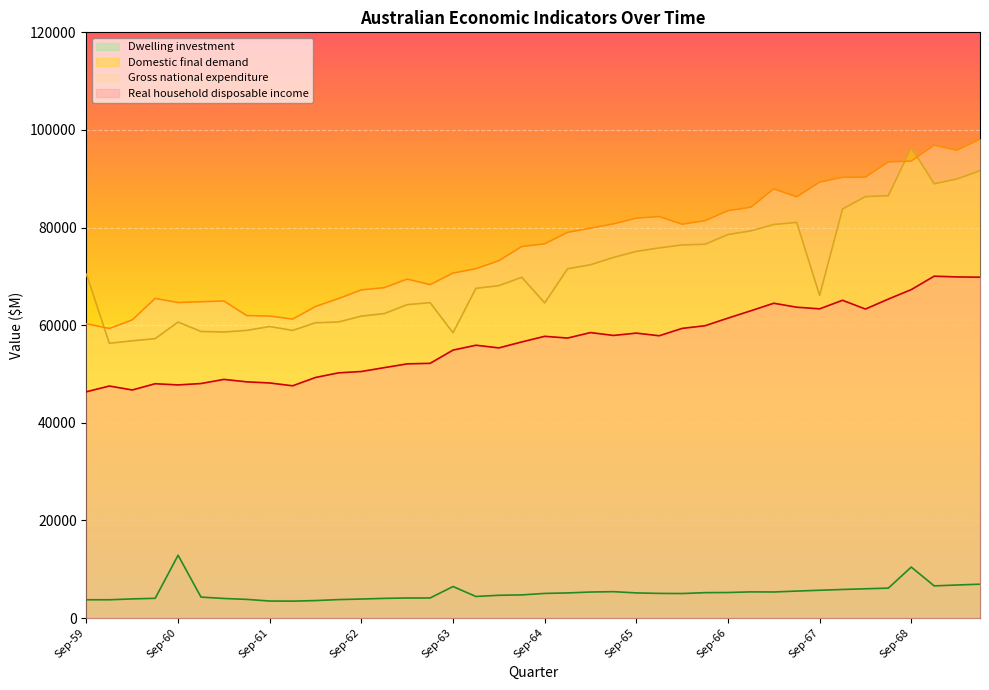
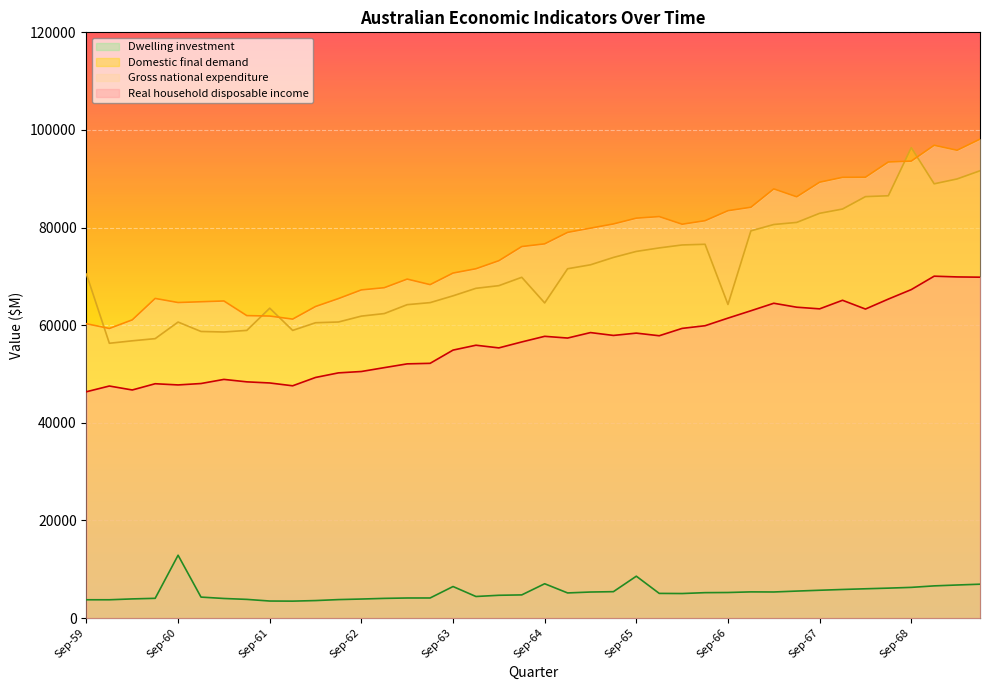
  {
    "Dwelling investment": {
      "Sep-59": 4000,
      "Sep-60": 13000,
      "Sep-61": 3000,
      "Sep-62": 4000,
      "Sep-63": 6000,
-     "Sep-64": 5000,
-     "Sep-65": 5000,
+     "Sep-64": 7000,
+     "Sep-65": 9000,
      "Sep-66": 5000,
      "Sep-67": 6000,
-     "Sep-68": 10000
+     "Sep-68": 6000
    },
    "Domestic final demand": {
      "Sep-59": 70000,
      "Sep-60": 61000,
-     "Sep-61": 60000,
+     "Sep-61": 63000,
      "Sep-62": 62000,
-     "Sep-63": 58000,
+     "Sep-63": 66000,
      "Sep-64": 65000,
      "Sep-65": 75000,
-     "Sep-66": 79000,
-     "Sep-67": 66000,
+     "Sep-66": 64000,
+     "Sep-67": 83000,
      "Sep-68": 96000
    }
  }
